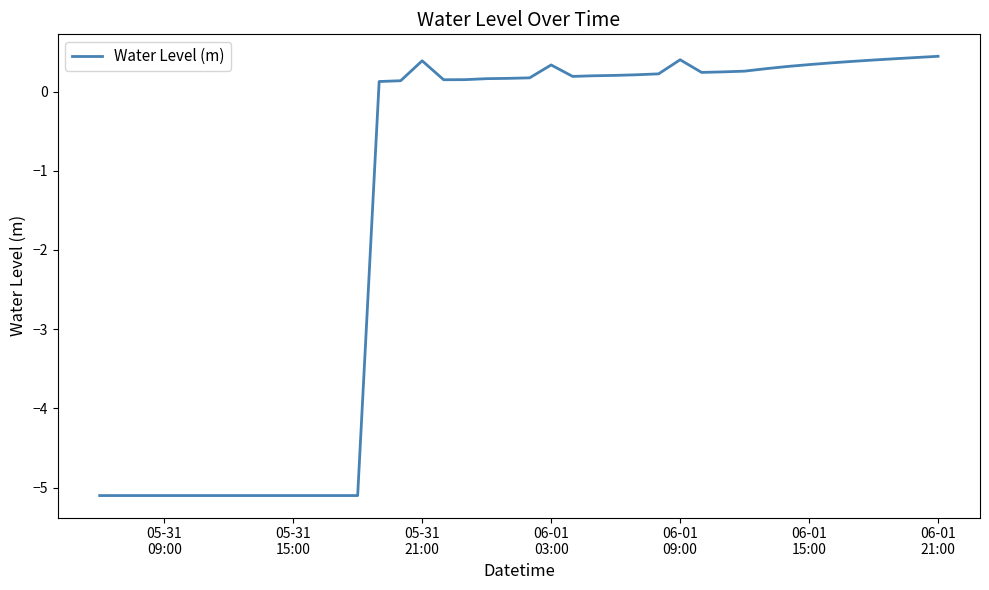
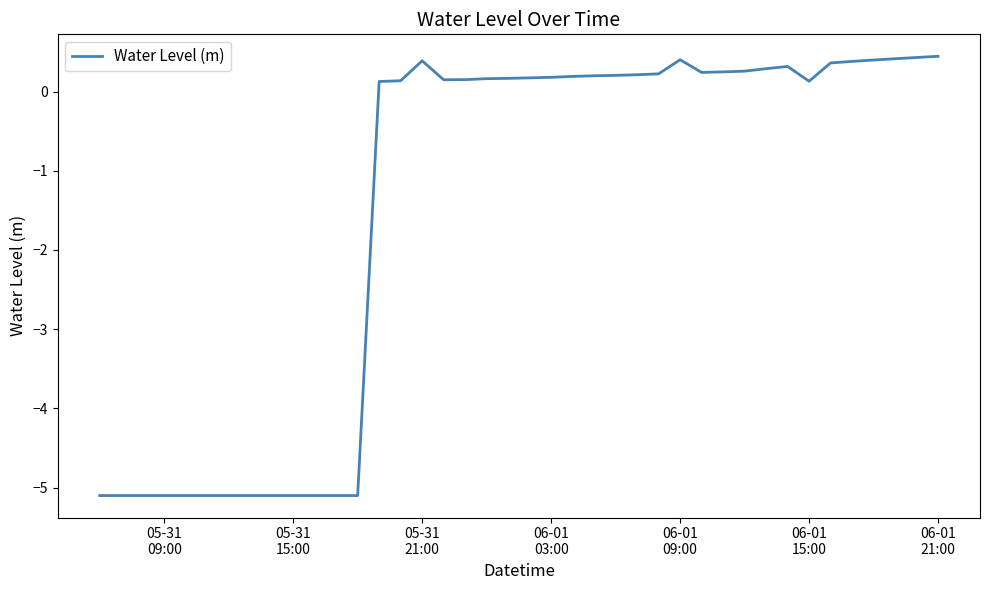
  {
    "05-31 09:00": -5.1,
    "05-31 15:00": -5.1,
    "05-31 21:00": 0.4,
-   "06-01 03:00": 0.3,
+   "06-01 03:00": 0.2,
    "06-01 09:00": 0.4,
-   "06-01 15:00": 0.3,
+   "06-01 15:00": 0.1,
    "06-01 21:00": 0.4
  }
